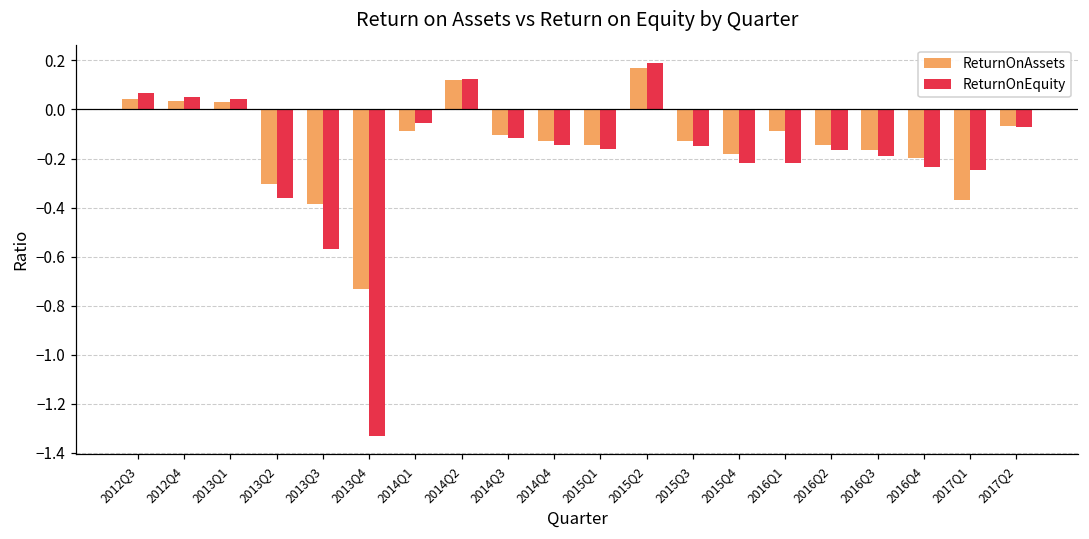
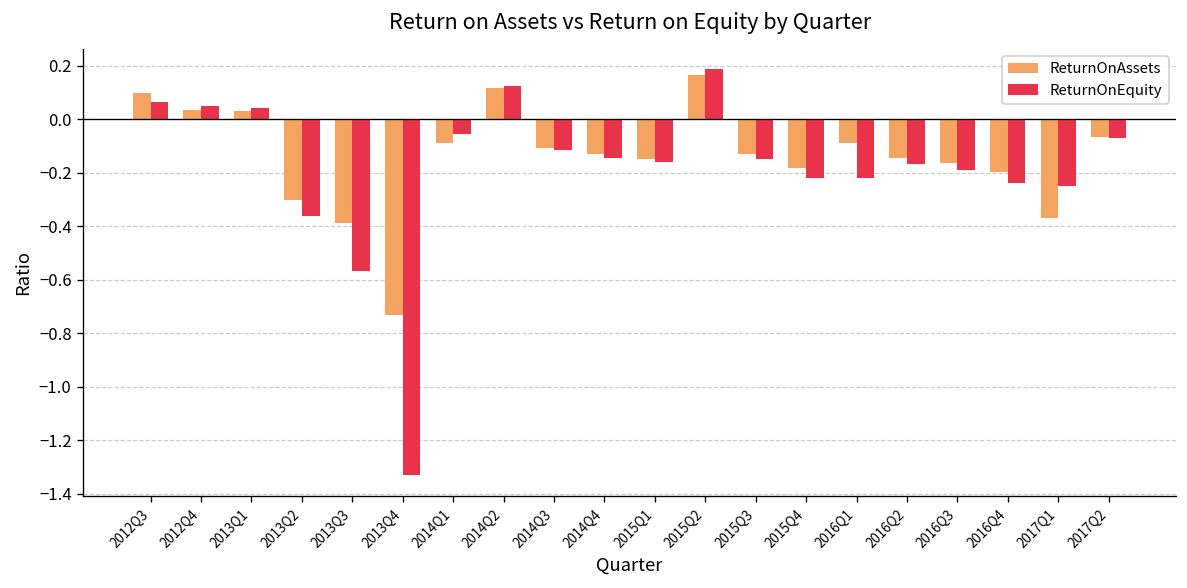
  {
    "ReturnOnAssets": {
-     "2012Q3": 0.04,
+     "2012Q3": 0.10,
      "2012Q4": 0.03,
      "2013Q1": 0.03,
      "2013Q2": -0.30,
      "2013Q3": -0.39,
      "2013Q4": -0.73,
      "2014Q1": -0.09,
      "2014Q2": 0.12,
      "2014Q3": -0.11,
      "2014Q4": -0.13,
      "2015Q1": -0.15,
      "2015Q2": 0.17,
      "2015Q3": -0.13,
      "2015Q4": -0.18,
      "2016Q1": -0.09,
      "2016Q2": -0.14,
      "2016Q3": -0.16,
      "2016Q4": -0.20,
      "2017Q1": -0.37,
      "2017Q2": -0.07
    },
    "ReturnOnEquity": {
      "2012Q3": 0.07,
      "2012Q4": 0.05,
      "2013Q1": 0.04,
      "2013Q2": -0.36,
      "2013Q3": -0.57,
      "2013Q4": -1.33,
      "2014Q1": -0.06,
      "2014Q2": 0.13,
      "2014Q3": -0.11,
      "2014Q4": -0.15,
      "2015Q1": -0.16,
      "2015Q2": 0.19,
      "2015Q3": -0.15,
      "2015Q4": -0.22,
      "2016Q1": -0.22,
      "2016Q2": -0.17,
      "2016Q3": -0.19,
      "2016Q4": -0.24,
      "2017Q1": -0.25,
      "2017Q2": -0.07
    }
  }
